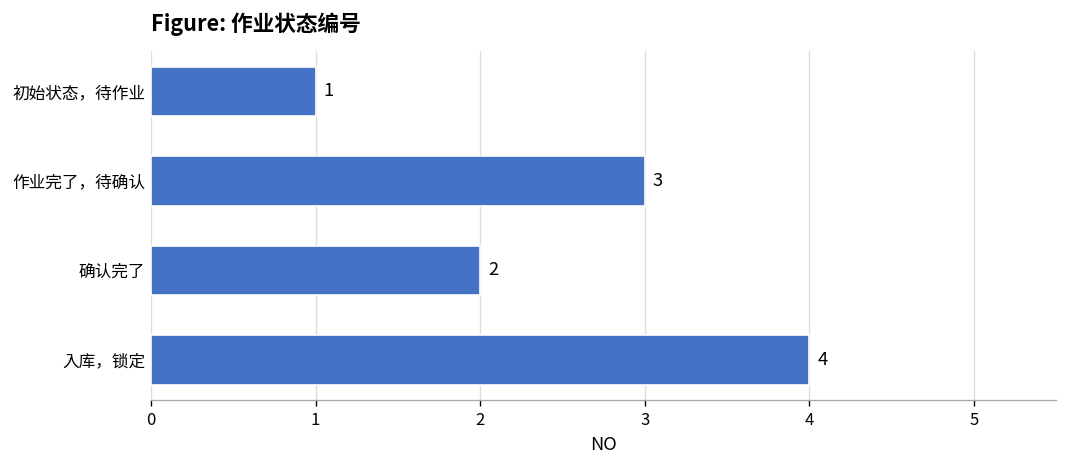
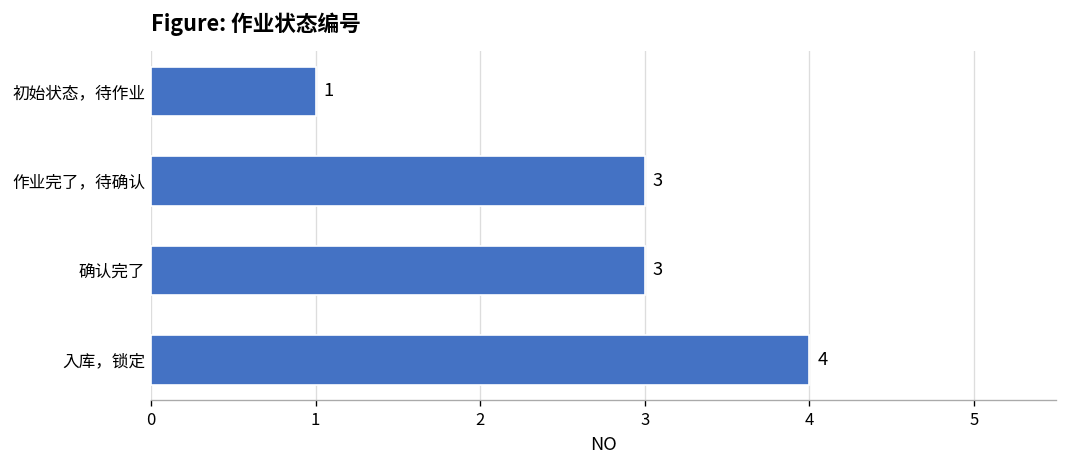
  {
    "初始状态，待作业": 1,
    "作业完了，待确认": 3,
-   "确认完了": 2,
+   "确认完了": 3,
    "入库，锁定": 4
  }
